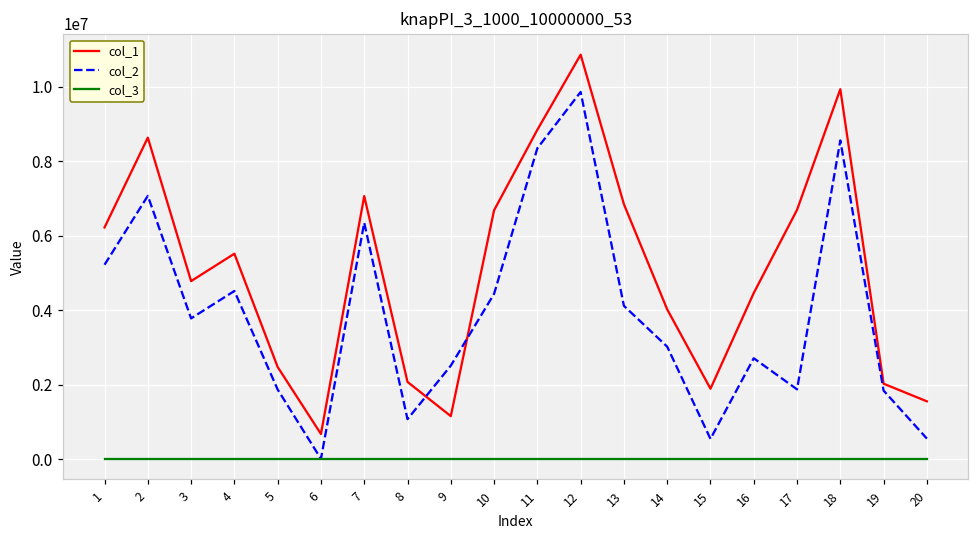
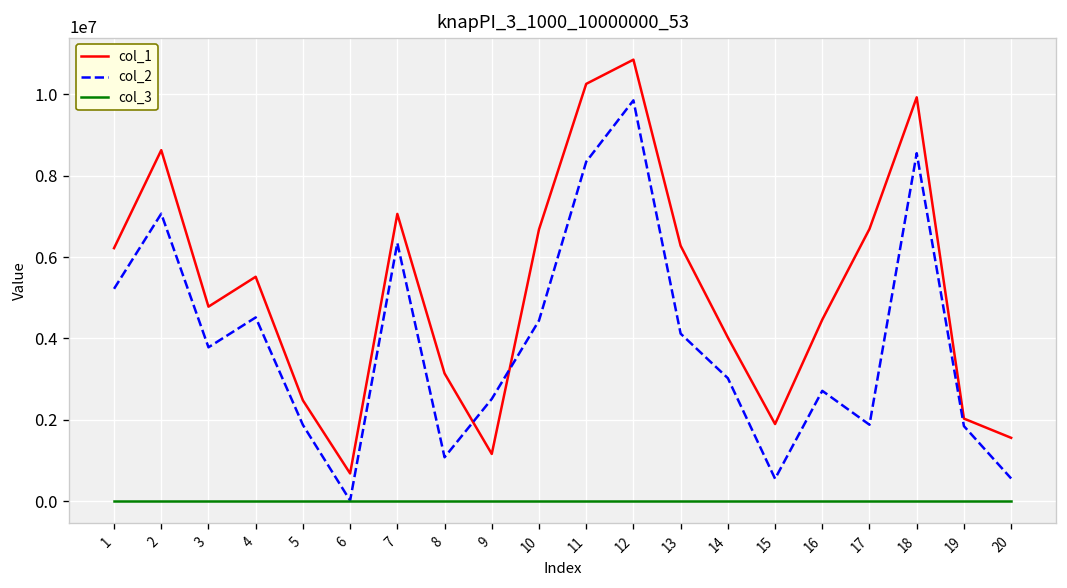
  {
    "col_1": {
      "1": 6200000,
      "2": 8600000,
      "3": 4800000,
      "4": 5500000,
      "5": 2500000,
      "6": 700000,
      "7": 7100000,
-     "8": 2100000,
+     "8": 3100000,
      "9": 1200000,
      "10": 6700000,
-     "11": 8800000,
+     "11": 10300000,
      "12": 10900000,
-     "13": 6800000,
+     "13": 6300000,
      "14": 4000000,
      "15": 1900000,
      "16": 4500000,
      "17": 6700000,
      "18": 9900000,
      "19": 2000000,
      "20": 1600000
    },
    "col_2": {
      "1": 5200000,
      "2": 7100000,
      "3": 3800000,
      "4": 4500000,
      "5": 1900000,
      "7": 6300000,
      "8": 1100000,
      "9": 2500000,
      "10": 4400000,
      "11": 8300000,
      "12": 9900000,
      "13": 4100000,
      "14": 3000000,
      "15": 500000,
      "16": 2700000,
      "17": 1900000,
      "18": 8600000,
      "19": 1800000,
      "20": 600000
    },
    "col_3": {
      "1": 0,
      "2": 0,
      "3": 0,
      "4": 0,
      "5": 0,
      "7": 0,
      "8": 0,
      "9": 0,
      "10": 0,
      "11": 0,
      "12": 0,
      "13": 0,
      "14": 0,
      "15": 0,
      "16": 0,
      "17": 0,
      "18": 0,
      "19": 0,
      "20": 0
    }
  }
